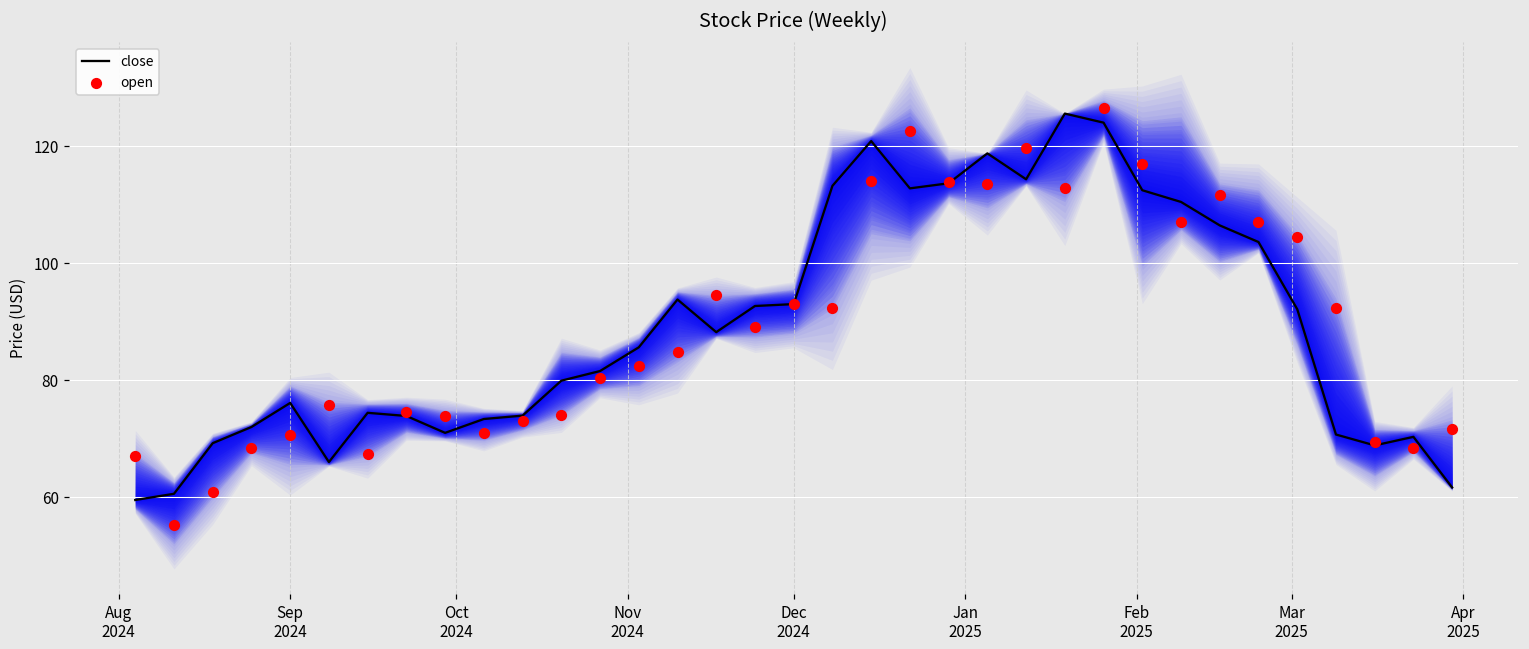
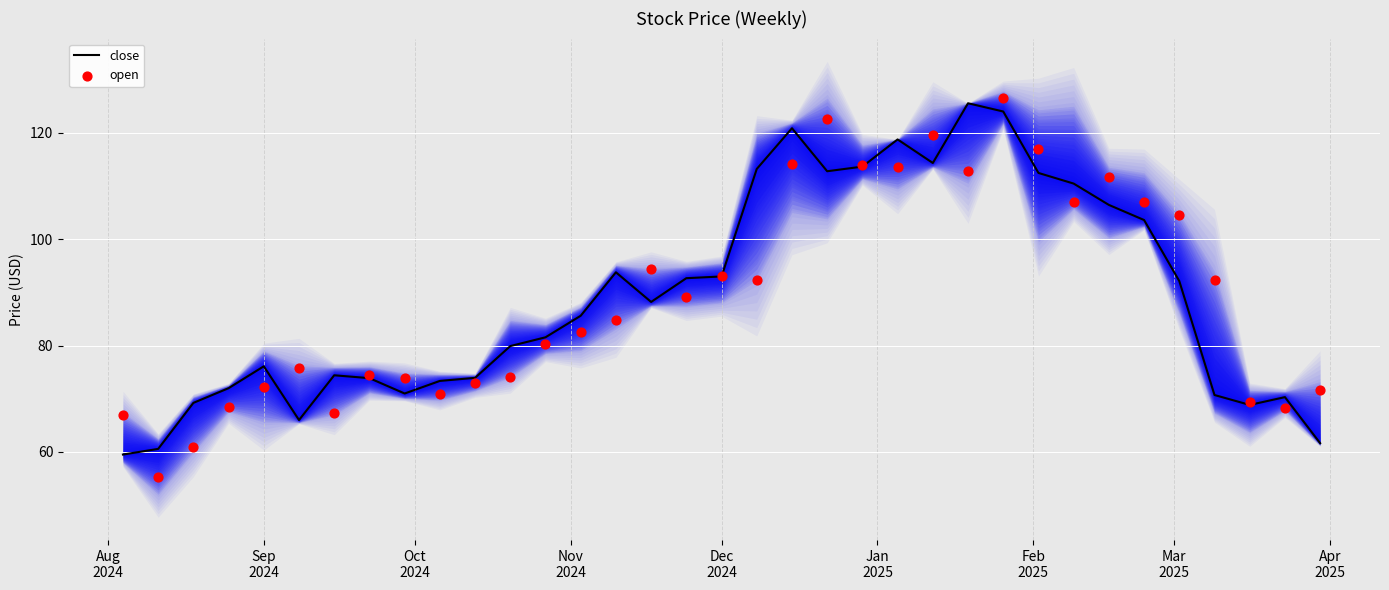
  {
    "open": {
-     "Sep 2024": 71
+     "Sep 2024": 72
    }
  }
